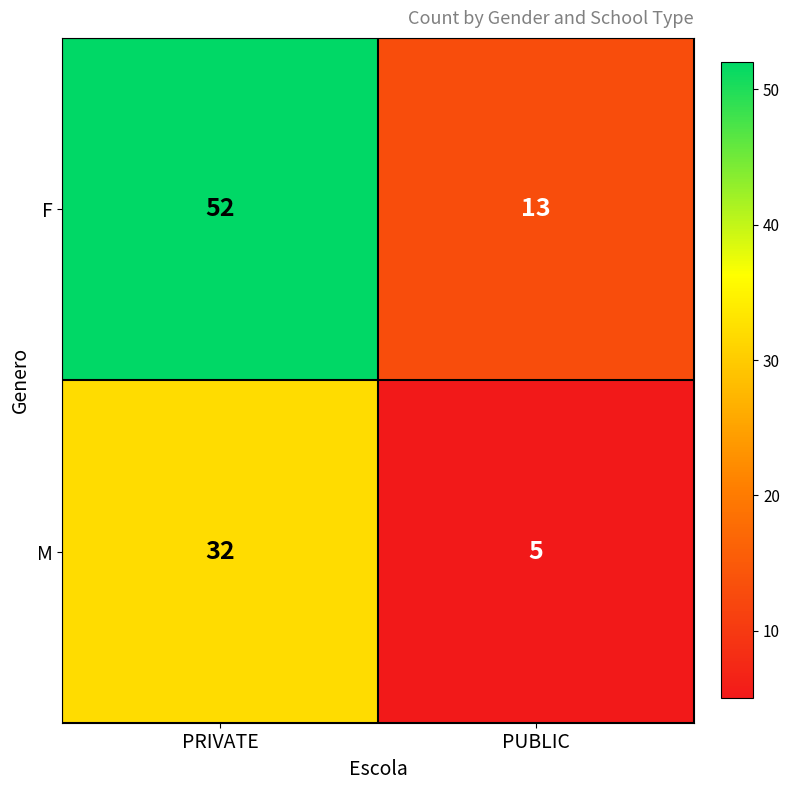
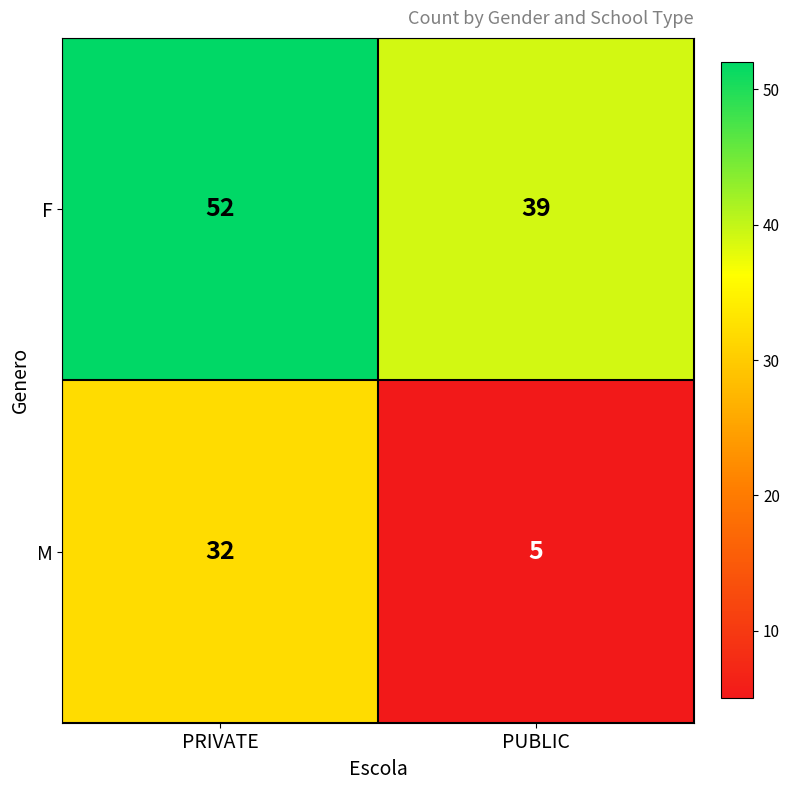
  {
    "F": {
      "PRIVATE": 52,
-     "PUBLIC": 13
+     "PUBLIC": 39
    },
    "M": {
      "PRIVATE": 32,
      "PUBLIC": 5
    }
  }
